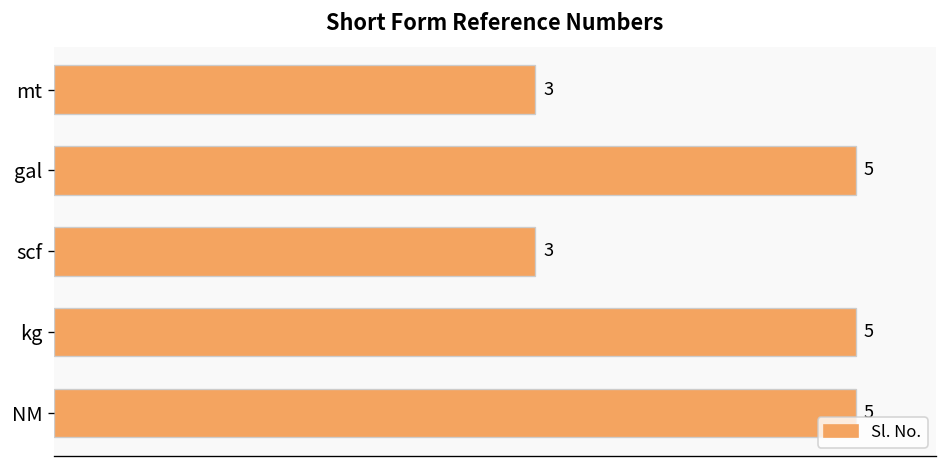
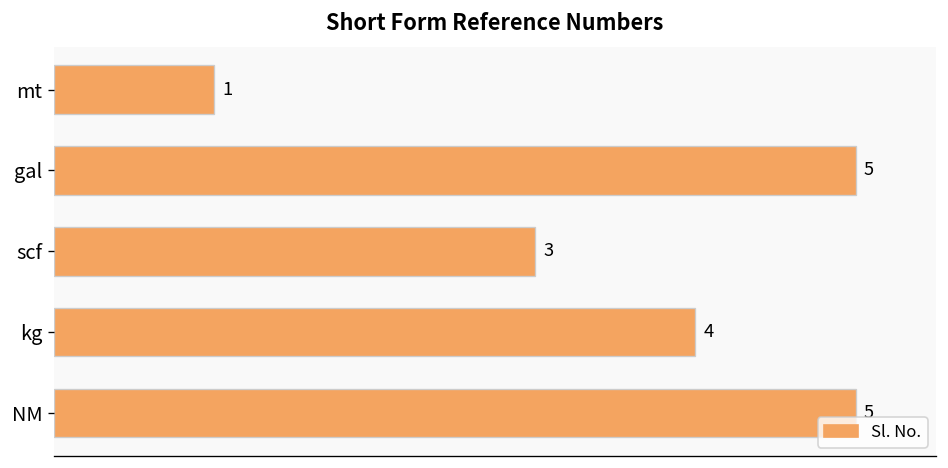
  {
-   "mt": 3,
+   "mt": 1,
    "gal": 5,
    "scf": 3,
-   "kg": 5
+   "kg": 4
  }
